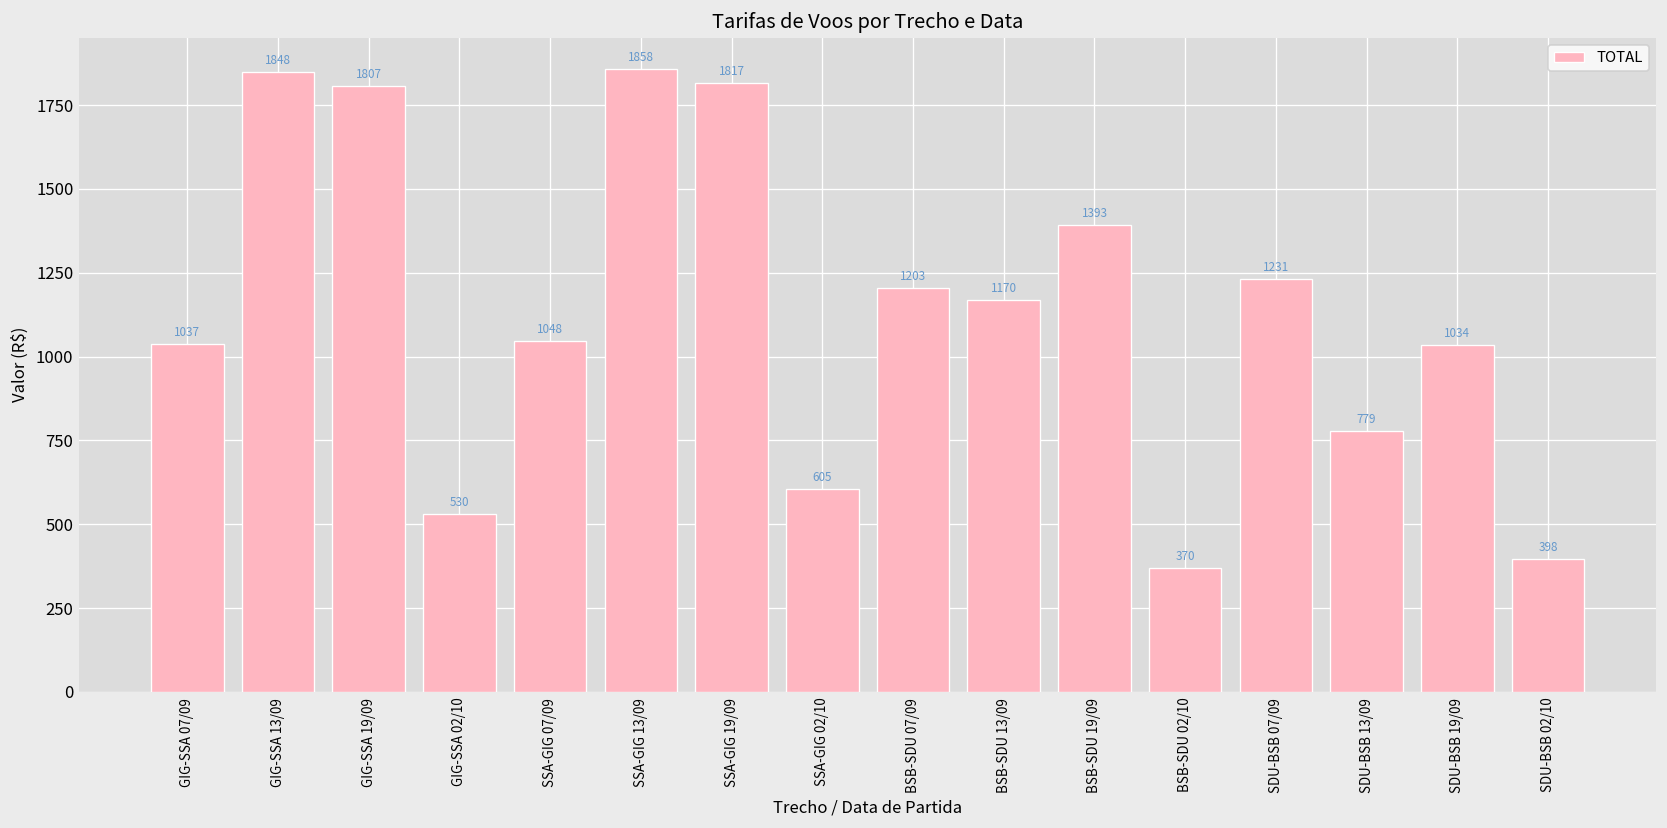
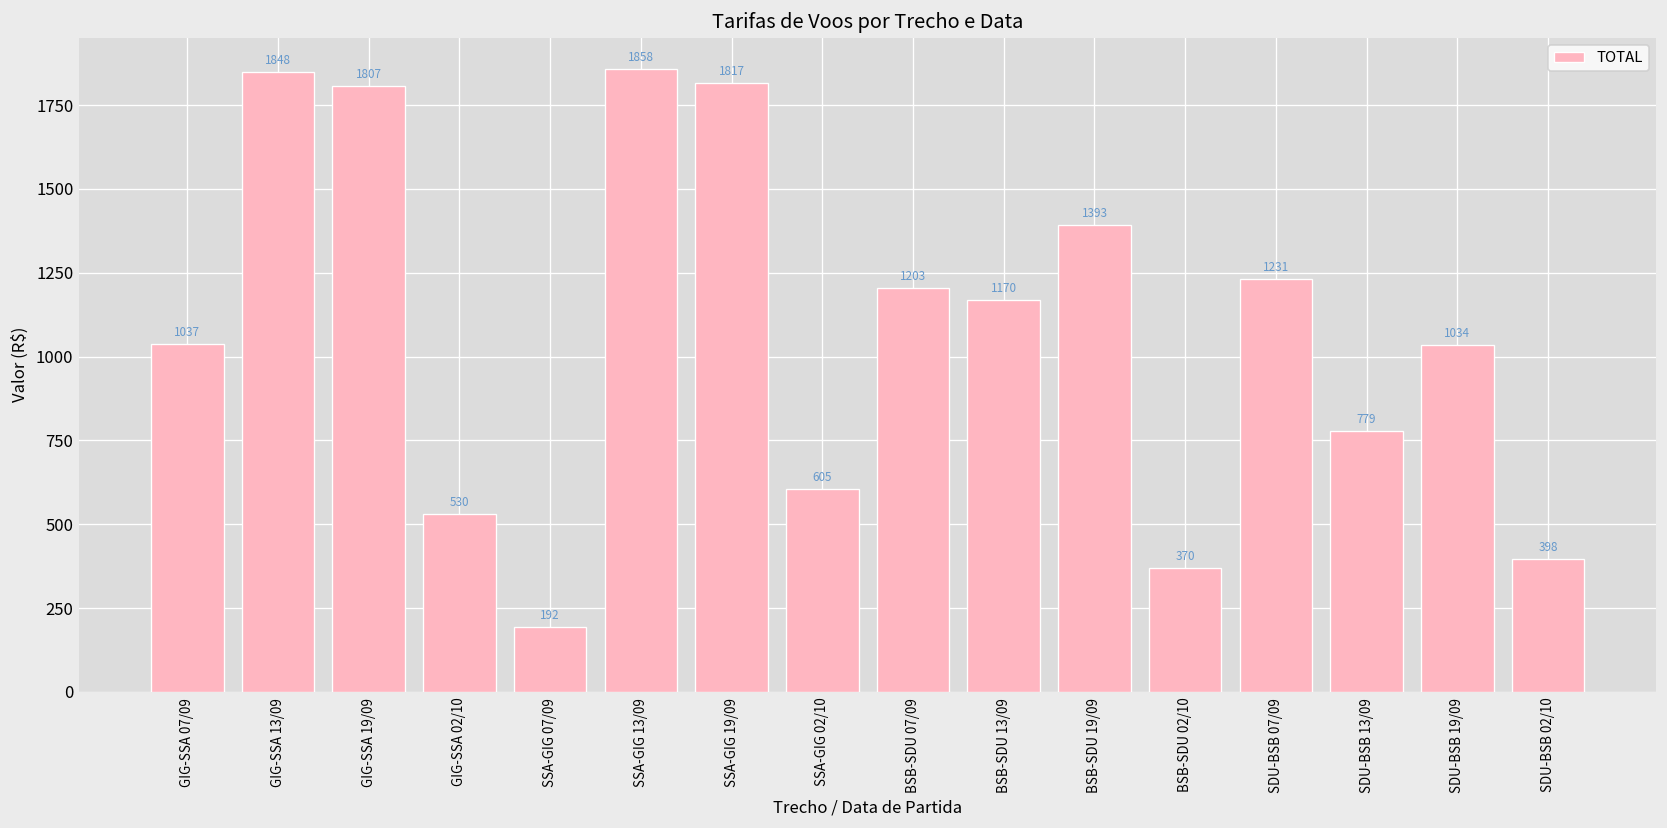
  {
    "GIG-SSA 07/09": 1037,
    "GIG-SSA 13/09": 1848,
    "GIG-SSA 19/09": 1807,
    "GIG-SSA 02/10": 530,
-   "SSA-GIG 07/09": 1048,
+   "SSA-GIG 07/09": 192,
    "SSA-GIG 13/09": 1858,
    "SSA-GIG 19/09": 1817,
    "SSA-GIG 02/10": 605,
    "BSB-SDU 07/09": 1203,
    "BSB-SDU 13/09": 1170,
    "BSB-SDU 19/09": 1393,
    "BSB-SDU 02/10": 370,
    "SDU-BSB 07/09": 1231,
    "SDU-BSB 13/09": 779,
    "SDU-BSB 19/09": 1034,
    "SDU-BSB 02/10": 398
  }
